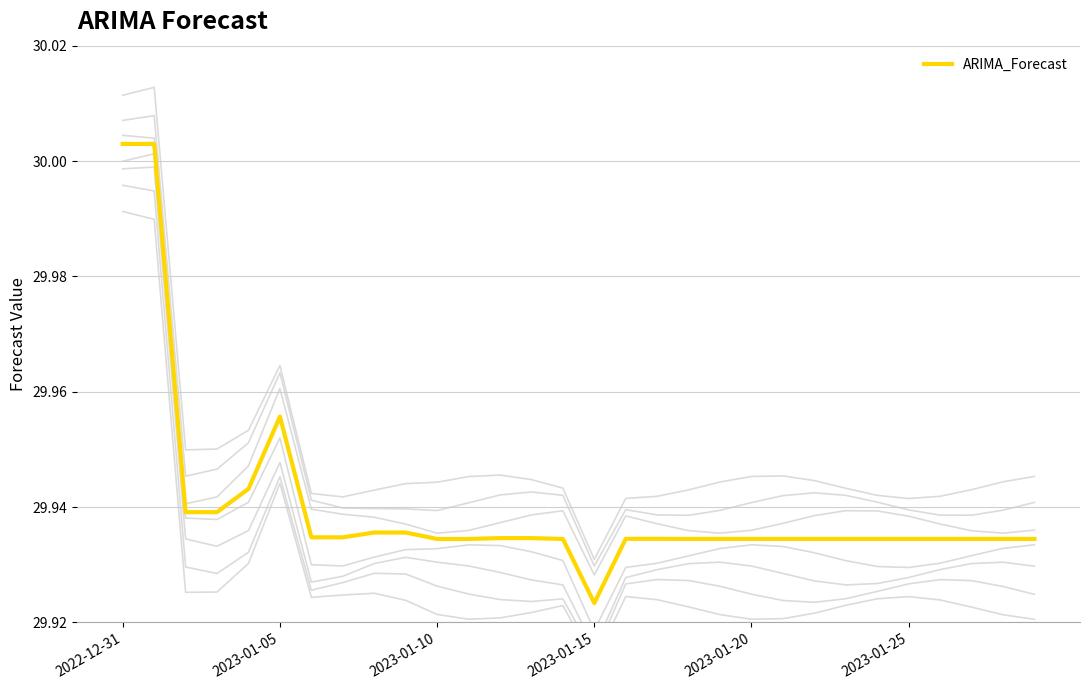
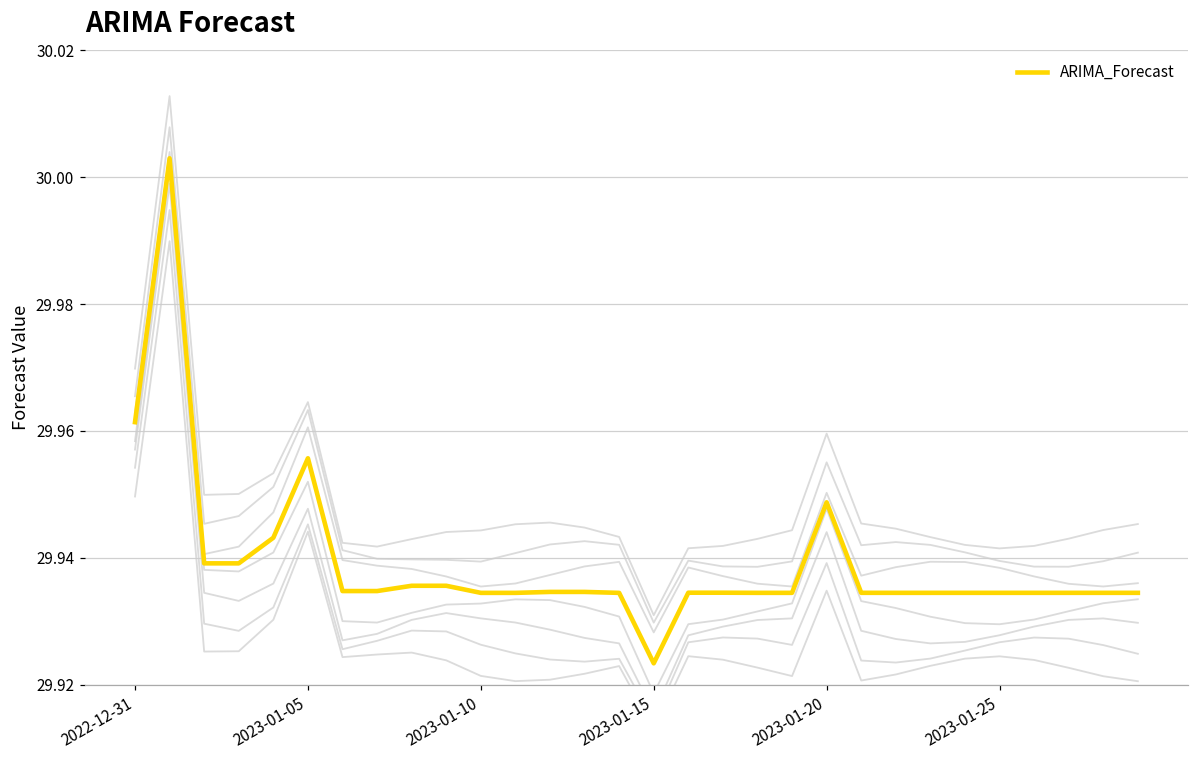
  {
    "ARIMA_Forecast": {
-     "2022-12-31": 30.003,
+     "2022-12-31": 29.961,
      "2023-01-05": 29.956,
      "2023-01-10": 29.934,
      "2023-01-15": 29.923,
-     "2023-01-20": 29.934,
+     "2023-01-20": 29.949,
      "2023-01-25": 29.934
    }
  }
